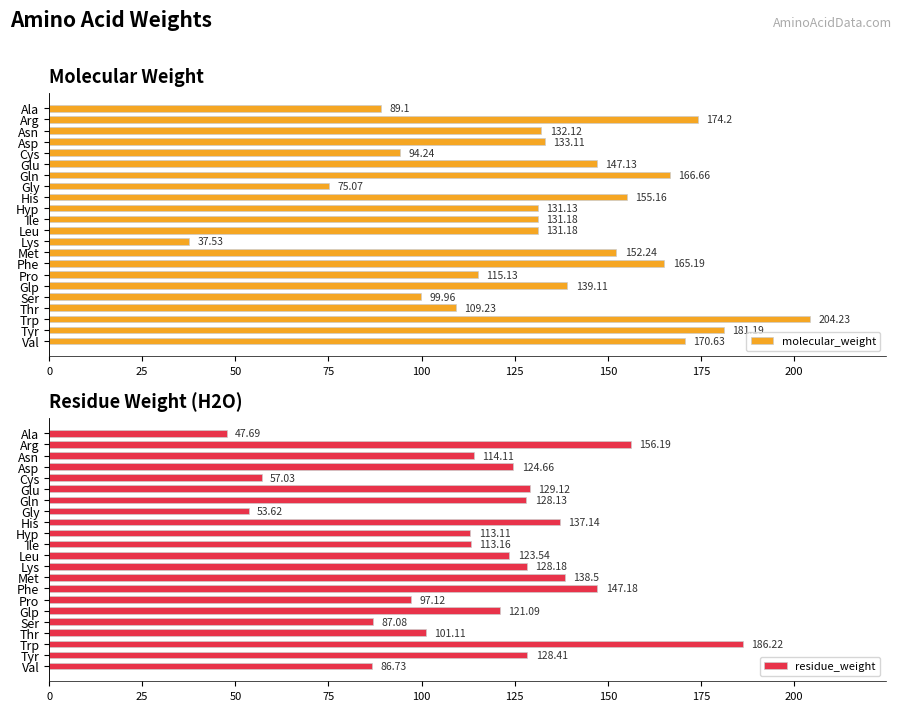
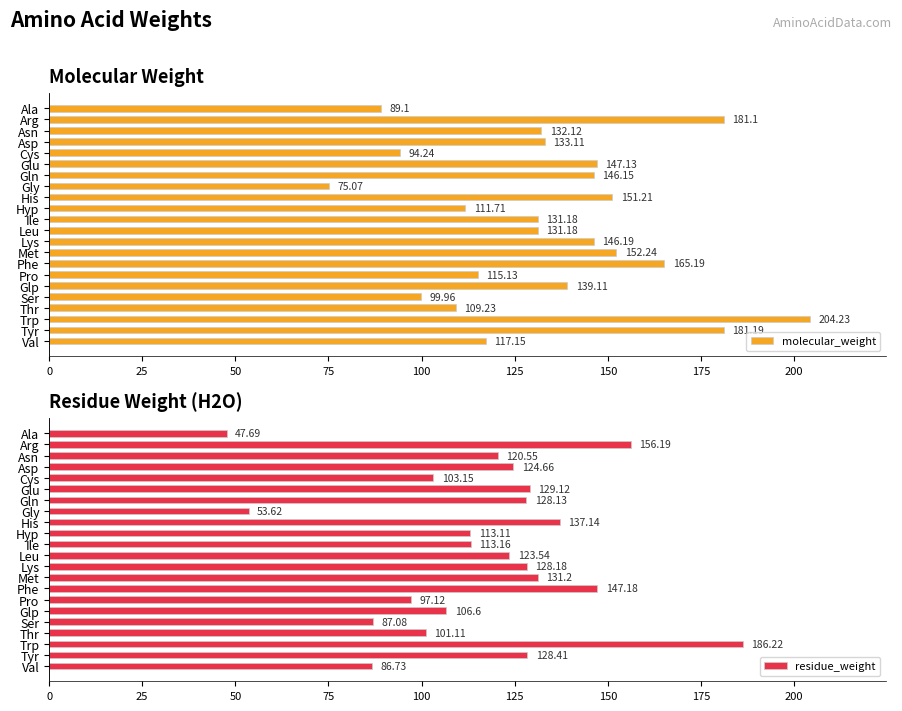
  {
    "Molecular Weight": {
      "Ala": 89.1,
-     "Arg": 174.2,
+     "Arg": 181.1,
      "Cys": 94.24,
      "Glu": 147.13,
-     "Gln": 166.66,
-     "His": 155.16,
-     "Hyp": 131.13,
+     "Gln": 146.15,
+     "His": 151.21,
+     "Hyp": 111.71,
      "Leu": 131.18,
-     "Lys": 37.53,
+     "Lys": 146.19,
      "Met": 152.24,
      "Phe": 165.19,
      "Ser": 99.96,
      "Thr": 109.23,
      "Trp": 204.23,
-     "Val": 170.63
+     "Val": 117.15
    },
    "Residue Weight (H2O)": {
      "Ala": 47.69,
-     "Asn": 114.11,
+     "Asn": 120.55,
      "Asp": 124.66,
-     "Cys": 57.03,
+     "Cys": 103.15,
      "Gly": 53.62,
      "His": 137.14,
      "Hyp": 113.11,
      "Leu": 123.54,
      "Lys": 128.18,
-     "Met": 138.5,
+     "Met": 131.2,
      "Phe": 147.18,
-     "Glp": 121.09,
+     "Glp": 106.6,
      "Ser": 87.08,
      "Tyr": 128.41,
      "Val": 86.73
    }
  }
